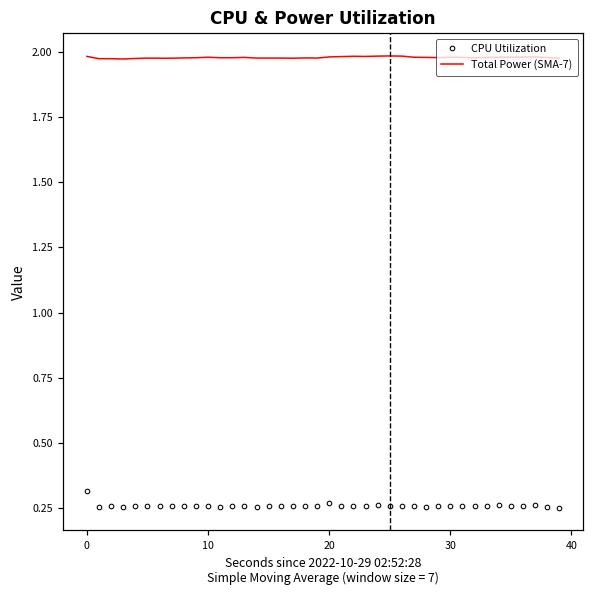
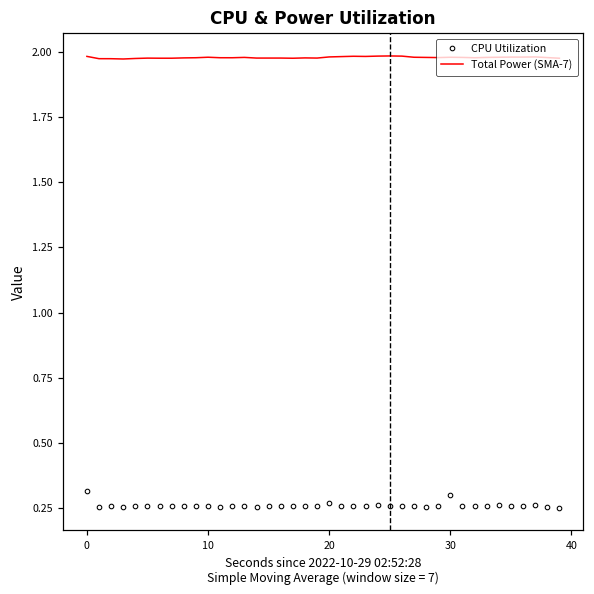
  {
    "CPU Utilization": {
      "0": 0.31,
      "10": 0.26,
      "20": 0.27,
-     "30": 0.26
+     "30": 0.30
    },
    "Total Power (SMA-7)": {
      "0": 1.98,
      "10": 1.98,
      "20": 1.98
    }
  }
